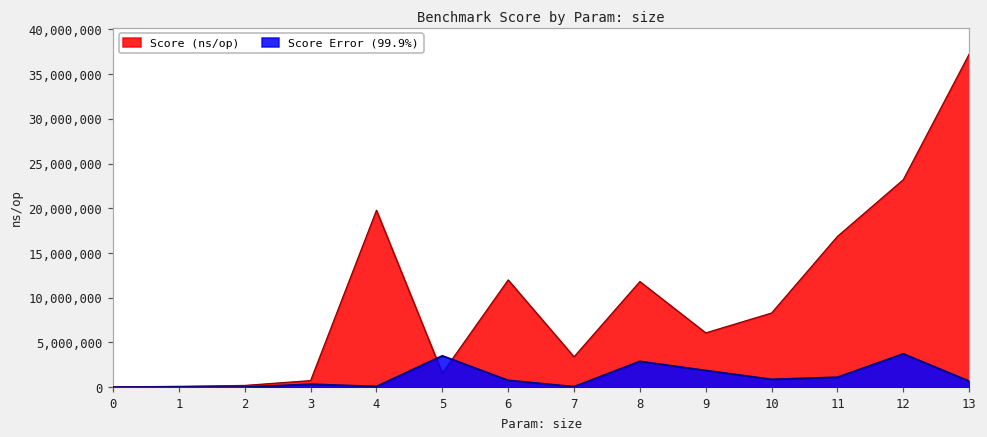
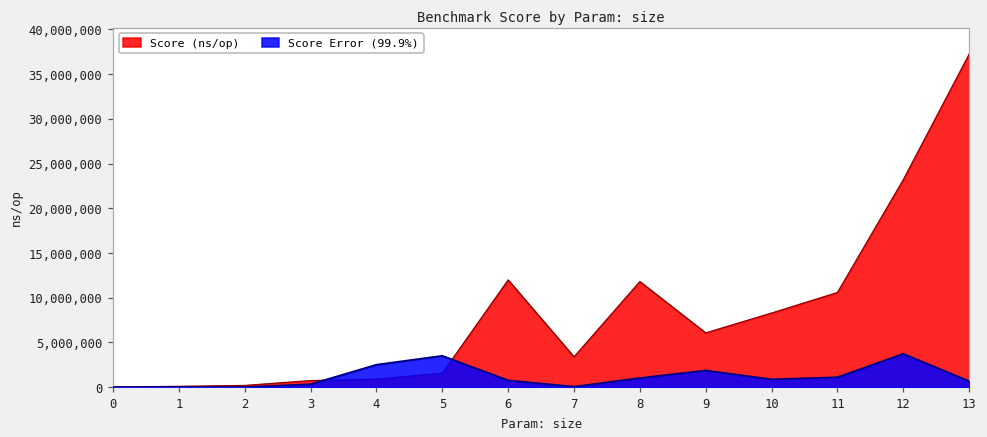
  {
    "Score (ns/op)": {
      "3": "1,000,000",
-     "4": "20,000,000",
+     "4": "1,000,000",
      "5": "2,000,000",
      "6": "12,000,000",
      "7": "3,000,000",
      "8": "12,000,000",
      "9": "6,000,000",
      "10": "8,000,000",
-     "11": "17,000,000",
+     "11": "11,000,000",
      "12": "23,000,000",
      "13": "37,000,000"
    },
    "Score Error (99.9%)": {
      "3": "0",
-     "4": "0",
+     "4": "3,000,000",
      "5": "4,000,000",
      "6": "1,000,000",
      "7": "0",
-     "8": "3,000,000",
+     "8": "1,000,000",
      "9": "2,000,000",
      "10": "1,000,000",
      "11": "1,000,000",
      "12": "4,000,000",
      "13": "1,000,000"
    }
  }
